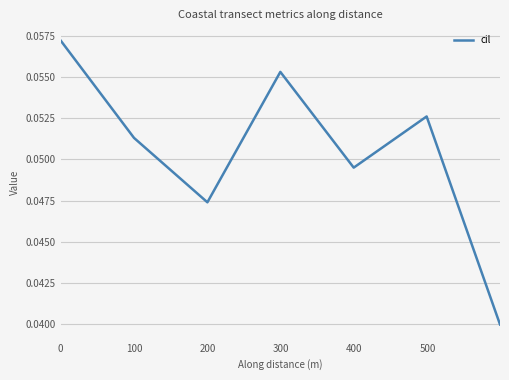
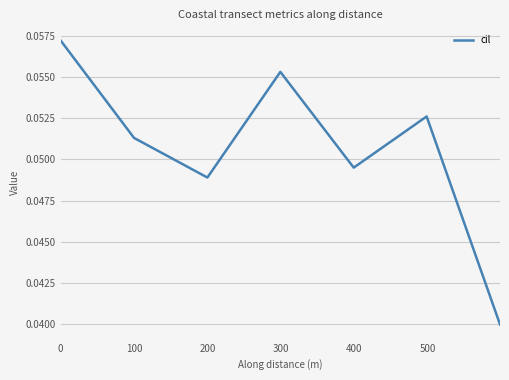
  {
    "0": 0.0572,
    "100": 0.0513,
-   "200": 0.0474,
+   "200": 0.0489,
    "300": 0.0553,
    "400": 0.0495,
    "500": 0.0526
  }
